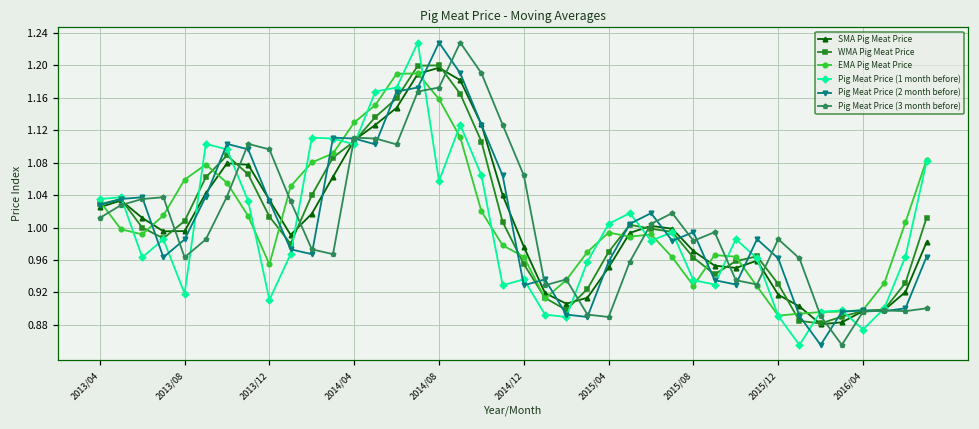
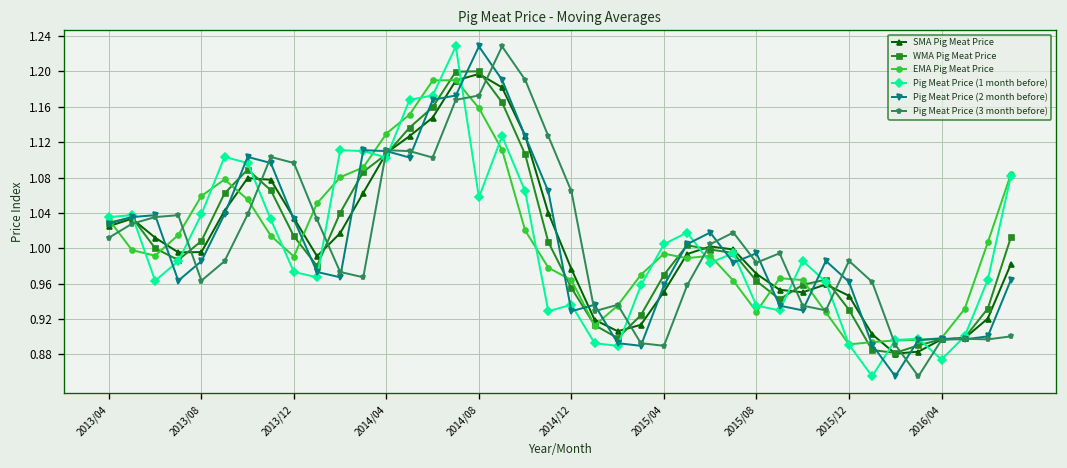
  {
    "SMA Pig Meat Price": {
      "2013/08": 1.00,
      "2014/12": 0.98,
      "2015/04": 0.95,
      "2015/08": 0.97,
-     "2015/12": 0.92
+     "2015/12": 0.95
    },
    "EMA Pig Meat Price": {
      "2013/08": 1.06,
-     "2013/12": 0.95,
+     "2013/12": 0.99,
      "2014/04": 1.13,
      "2014/08": 1.16,
      "2014/12": 0.96,
      "2015/04": 0.99,
      "2015/08": 0.93
    },
    "Pig Meat Price (1 month before)": {
-     "2013/08": 0.92,
-     "2013/12": 0.91,
+     "2013/08": 1.04,
+     "2013/12": 0.97,
      "2014/04": 1.10,
      "2014/08": 1.06,
      "2014/12": 0.94,
      "2015/04": 1.00,
      "2015/08": 0.94,
      "2016/04": 0.87
    },
    "Pig Meat Price (2 month before)": {
      "2013/08": 0.99,
      "2014/08": 1.23,
      "2014/12": 0.93,
      "2015/04": 0.96,
      "2015/08": 0.99,
      "2015/12": 0.96
    }
  }
